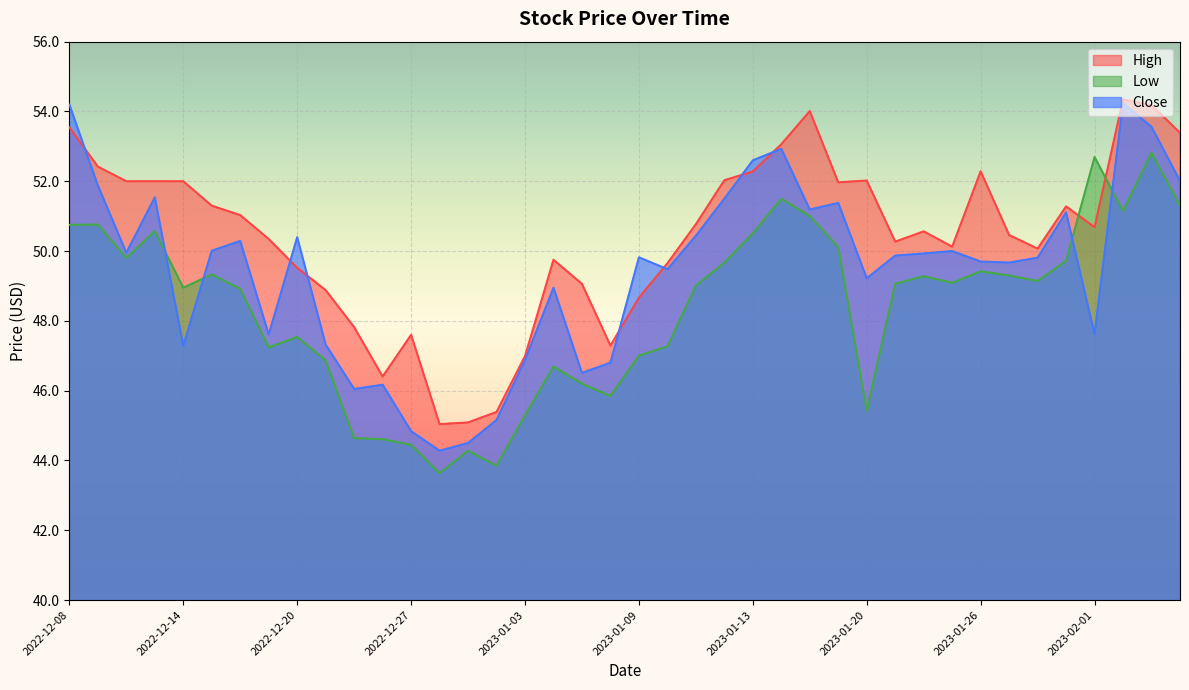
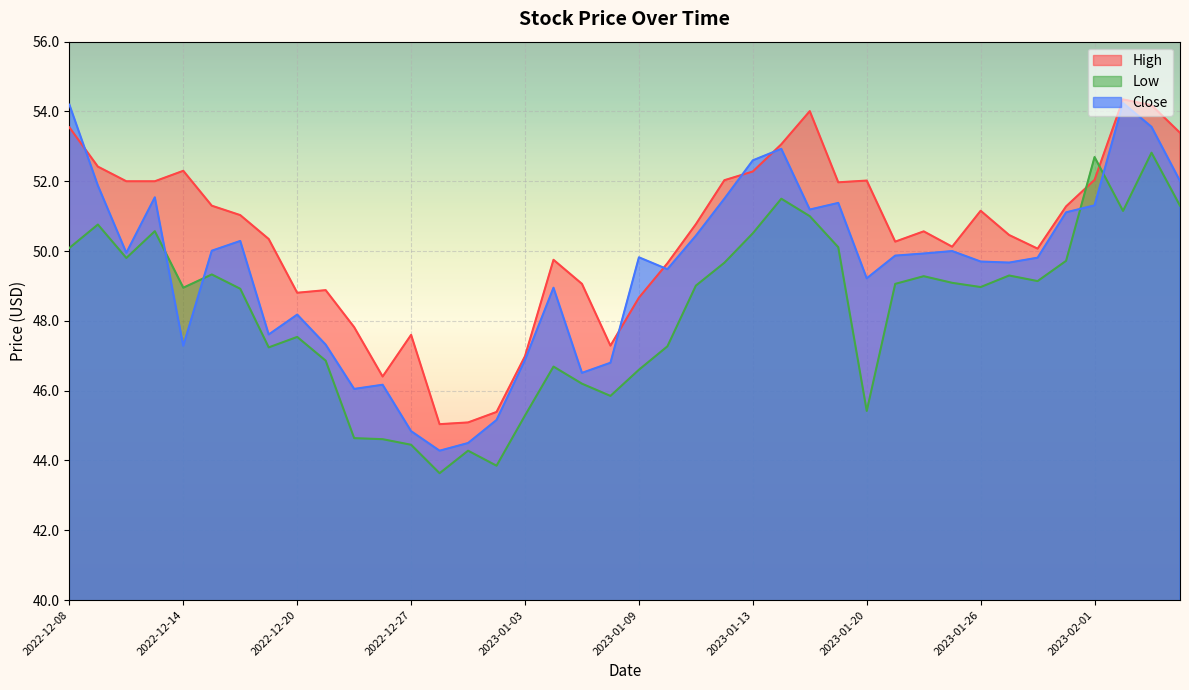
  {
    "High": {
      "2022-12-08": 53.5,
-     "2022-12-14": 52.0,
-     "2022-12-20": 49.5,
+     "2022-12-14": 52.3,
+     "2022-12-20": 48.8,
      "2022-12-27": 47.6,
      "2023-01-03": 47.0,
      "2023-01-09": 48.7,
      "2023-01-13": 52.3,
      "2023-01-20": 52.0,
-     "2023-01-26": 52.3,
-     "2023-02-01": 50.7
+     "2023-01-26": 51.2,
+     "2023-02-01": 52.0
    },
    "Low": {
-     "2022-12-08": 50.8,
+     "2022-12-08": 50.1,
      "2022-12-14": 49.0,
      "2022-12-20": 47.5,
      "2022-12-27": 44.5,
      "2023-01-03": 45.3,
-     "2023-01-09": 47.0,
+     "2023-01-09": 46.6,
      "2023-01-13": 50.5,
      "2023-01-20": 45.4,
-     "2023-01-26": 49.4,
+     "2023-01-26": 49.0,
      "2023-02-01": 52.7
    },
    "Close": {
      "2022-12-08": 54.2,
      "2022-12-14": 47.3,
-     "2022-12-20": 50.4,
+     "2022-12-20": 48.2,
      "2022-12-27": 44.8,
      "2023-01-03": 46.9,
      "2023-01-09": 49.8,
      "2023-01-13": 52.6,
      "2023-01-20": 49.2,
      "2023-01-26": 49.7,
-     "2023-02-01": 47.6
+     "2023-02-01": 51.3
    }
  }
